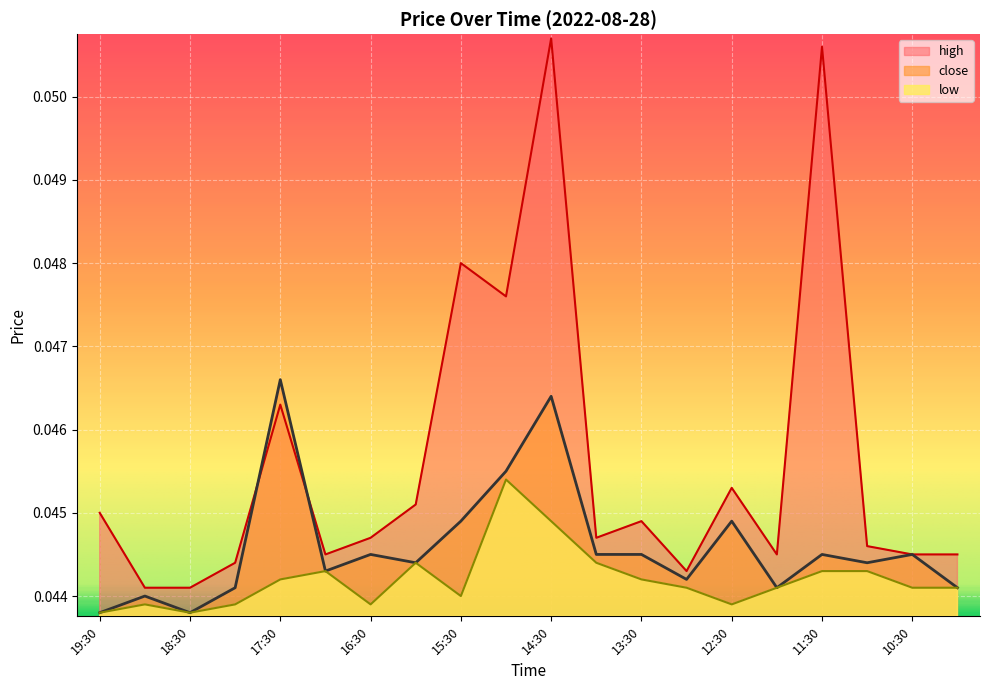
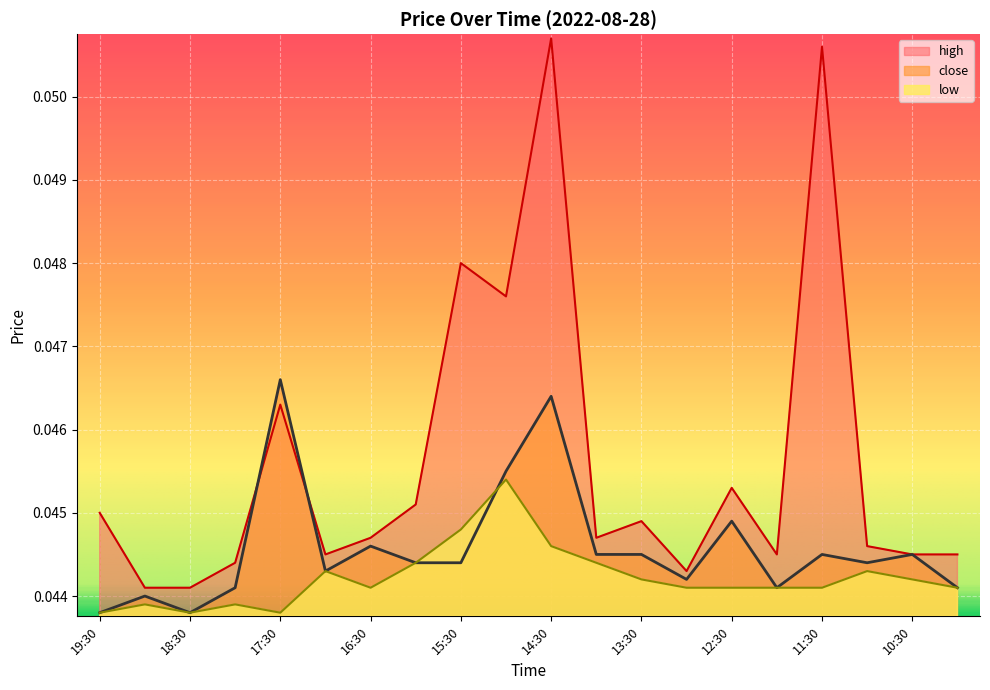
  {
    "high": {
      "19:30": 0.0450,
      "18:30": 0.0441,
      "17:30": 0.0463,
      "16:30": 0.0447,
      "15:30": 0.0480,
      "14:30": 0.0507,
      "13:30": 0.0449,
      "12:30": 0.0453,
      "11:30": 0.0506
    },
    "close": {
      "17:30": 0.0466,
-     "16:30": 0.0445,
-     "15:30": 0.0449,
+     "16:30": 0.0446,
+     "15:30": 0.0444,
      "14:30": 0.0464,
      "13:30": 0.0445,
      "12:30": 0.0449,
      "11:30": 0.0445
    },
    "low": {
-     "17:30": 0.0442,
-     "16:30": 0.0439,
-     "15:30": 0.0440,
-     "14:30": 0.0449,
+     "17:30": 0.0438,
+     "16:30": 0.0441,
+     "15:30": 0.0448,
+     "14:30": 0.0446,
      "13:30": 0.0442,
-     "12:30": 0.0439,
-     "11:30": 0.0443,
-     "10:30": 0.0441
+     "12:30": 0.0441,
+     "11:30": 0.0441,
+     "10:30": 0.0442
    }
  }
